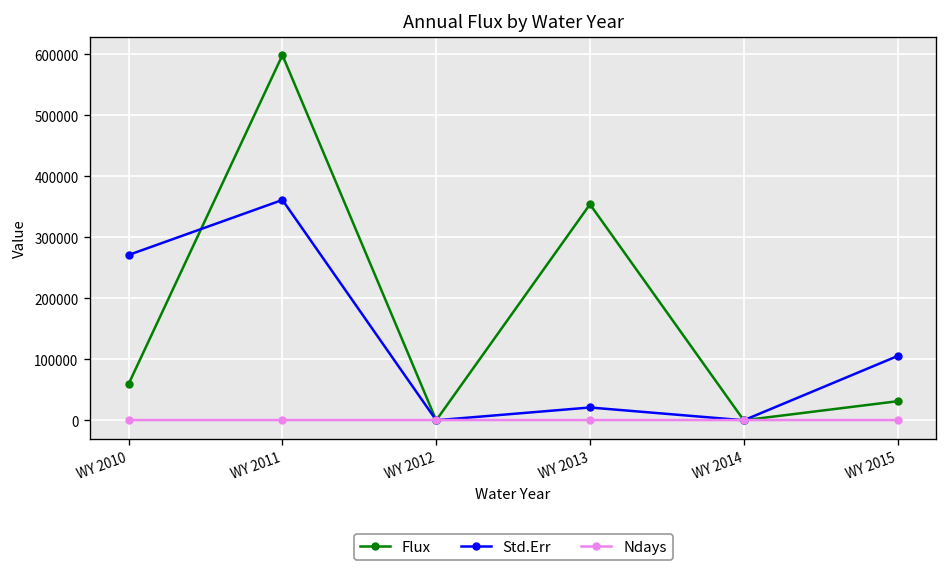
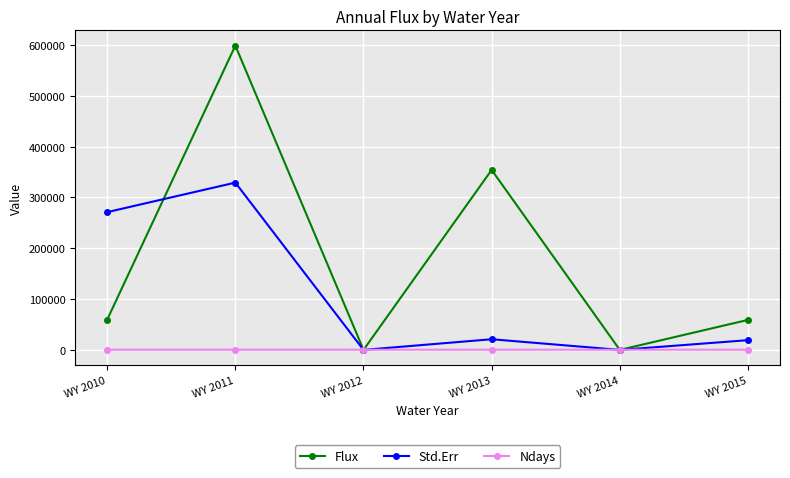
  {
    "Flux": {
      "WY 2010": 60000,
      "WY 2011": 600000,
      "WY 2013": 350000,
-     "WY 2015": 30000
+     "WY 2015": 60000
    },
    "Std.Err": {
      "WY 2010": 270000,
-     "WY 2011": 360000,
+     "WY 2011": 330000,
      "WY 2013": 20000,
-     "WY 2015": 110000
+     "WY 2015": 20000
    },
    "Ndays": {
      "WY 2010": 0,
      "WY 2011": 0,
      "WY 2013": 0,
      "WY 2015": 0
    }
  }
